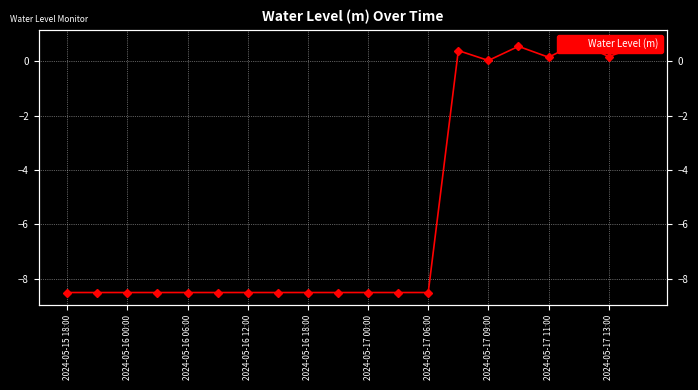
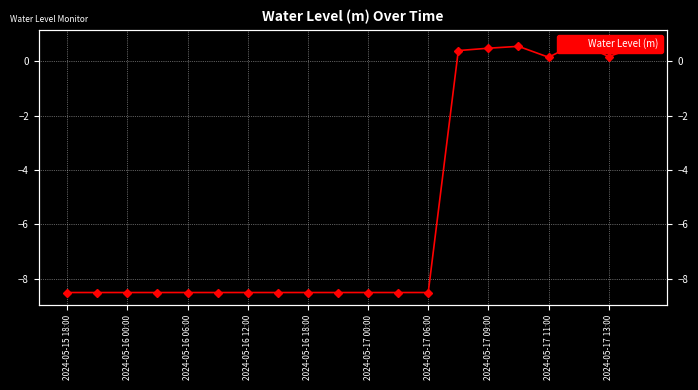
  {
    "2024-05-15 18:00": -8.5,
    "2024-05-16 00:00": -8.5,
    "2024-05-16 06:00": -8.5,
    "2024-05-16 12:00": -8.5,
    "2024-05-16 18:00": -8.5,
    "2024-05-17 00:00": -8.5,
    "2024-05-17 06:00": -8.5,
-   "2024-05-17 09:00": 0.0,
+   "2024-05-17 09:00": 0.5,
    "2024-05-17 11:00": 0.2,
    "2024-05-17 13:00": 0.2
  }
